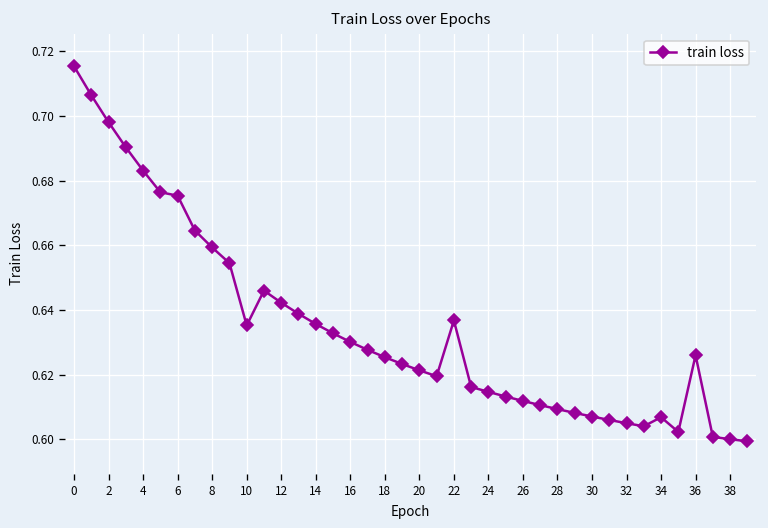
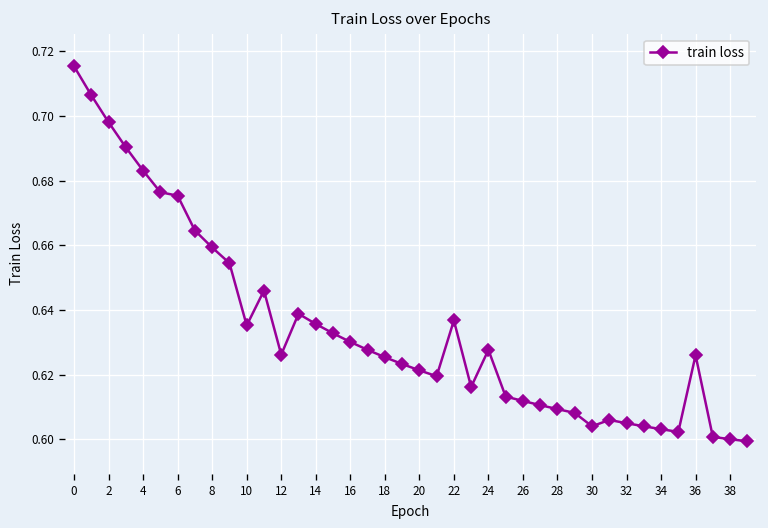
  {
    "0": 0.715,
    "2": 0.698,
    "4": 0.683,
    "6": 0.675,
    "8": 0.659,
    "10": 0.635,
-   "12": 0.642,
+   "12": 0.626,
    "14": 0.636,
    "16": 0.630,
    "18": 0.625,
    "20": 0.621,
    "22": 0.637,
-   "24": 0.615,
+   "24": 0.628,
    "26": 0.612,
    "28": 0.609,
-   "30": 0.607,
+   "30": 0.604,
    "32": 0.605,
-   "34": 0.607,
+   "34": 0.603,
    "36": 0.626,
    "38": 0.600
  }
